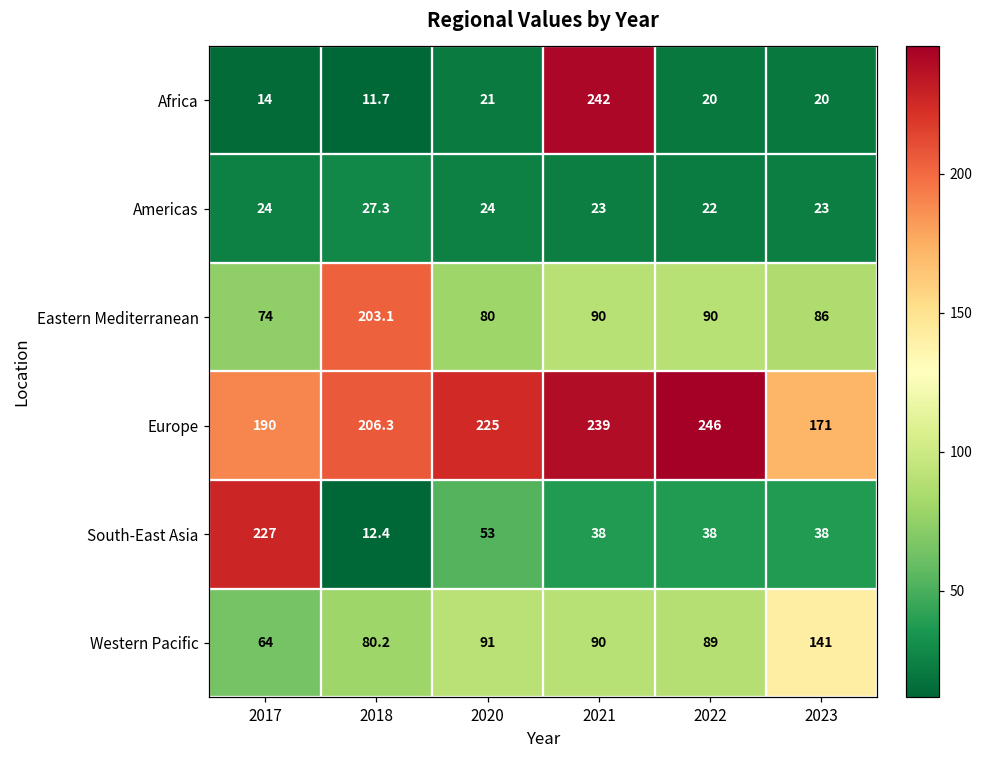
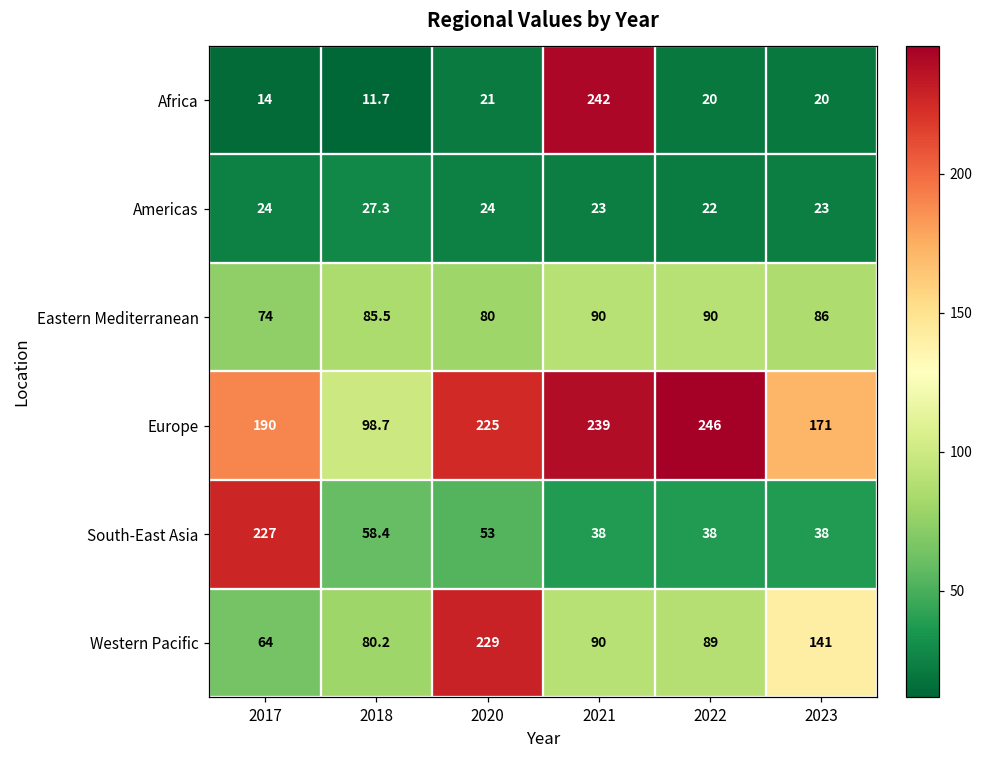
  {
    "Africa": {
      "2017": 14,
      "2018": 11.7,
      "2020": 21,
      "2021": 242,
      "2022": 20,
      "2023": 20
    },
    "Americas": {
      "2017": 24,
      "2018": 27.3,
      "2020": 24,
      "2021": 23,
      "2022": 22,
      "2023": 23
    },
    "Eastern Mediterranean": {
      "2017": 74,
-     "2018": 203.1,
+     "2018": 85.5,
      "2020": 80,
      "2021": 90,
      "2022": 90,
      "2023": 86
    },
    "Europe": {
      "2017": 190,
-     "2018": 206.3,
+     "2018": 98.7,
      "2020": 225,
      "2021": 239,
      "2022": 246,
      "2023": 171
    },
    "South-East Asia": {
      "2017": 227,
-     "2018": 12.4,
+     "2018": 58.4,
      "2020": 53,
      "2021": 38,
      "2022": 38,
      "2023": 38
    },
    "Western Pacific": {
      "2017": 64,
      "2018": 80.2,
-     "2020": 91,
+     "2020": 229,
      "2021": 90,
      "2022": 89,
      "2023": 141
    }
  }
